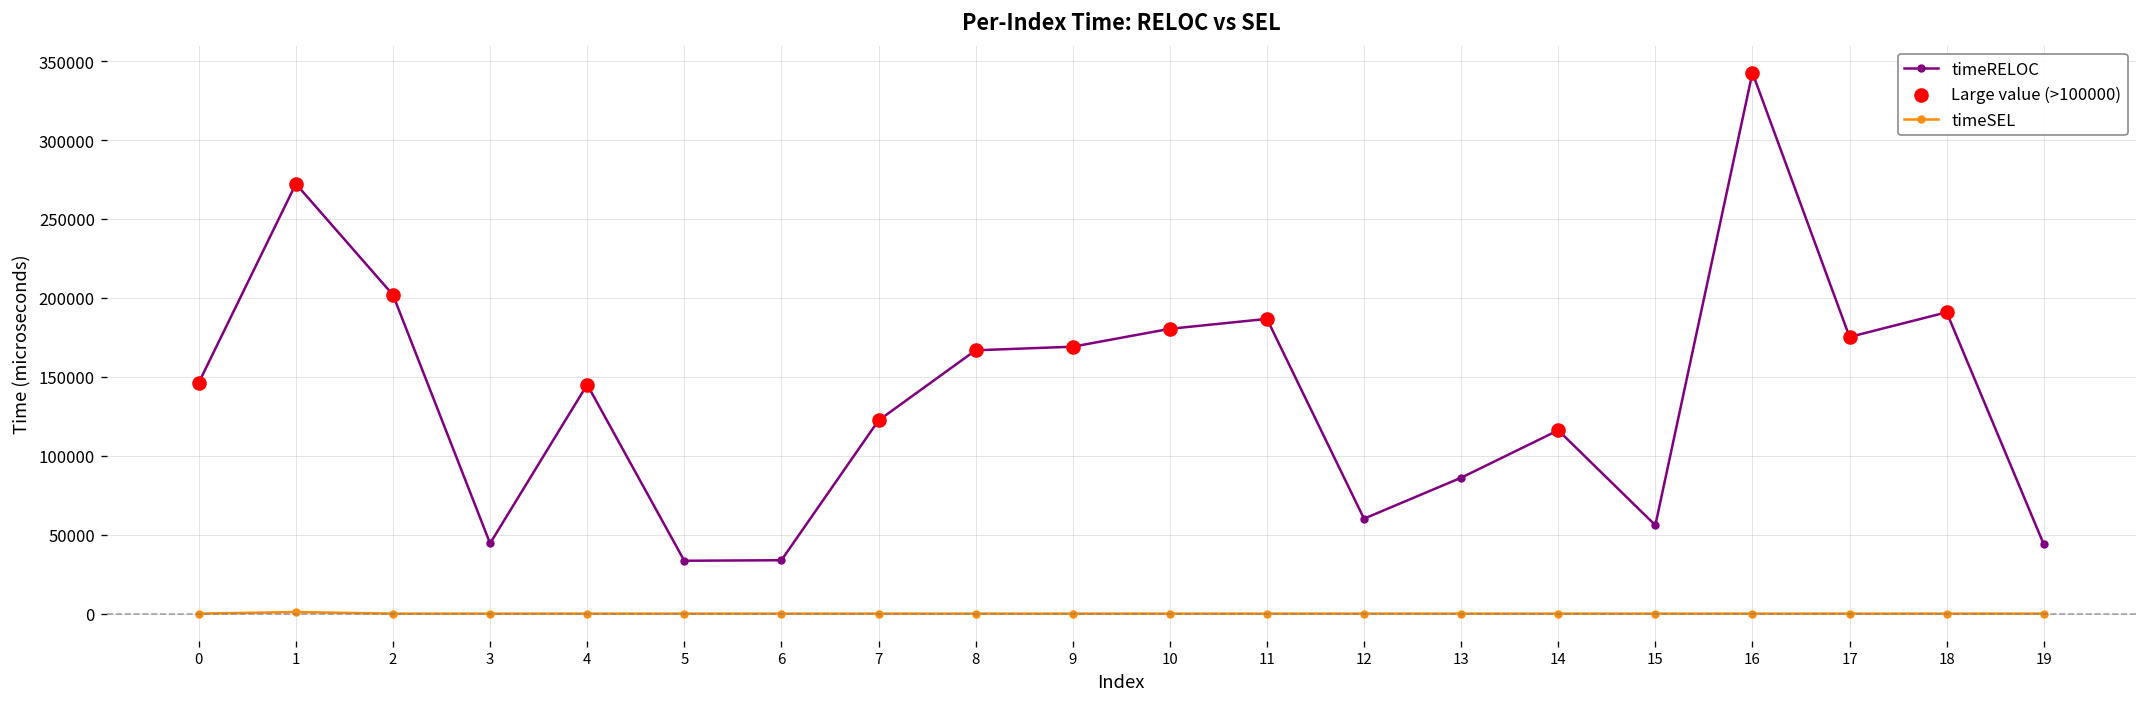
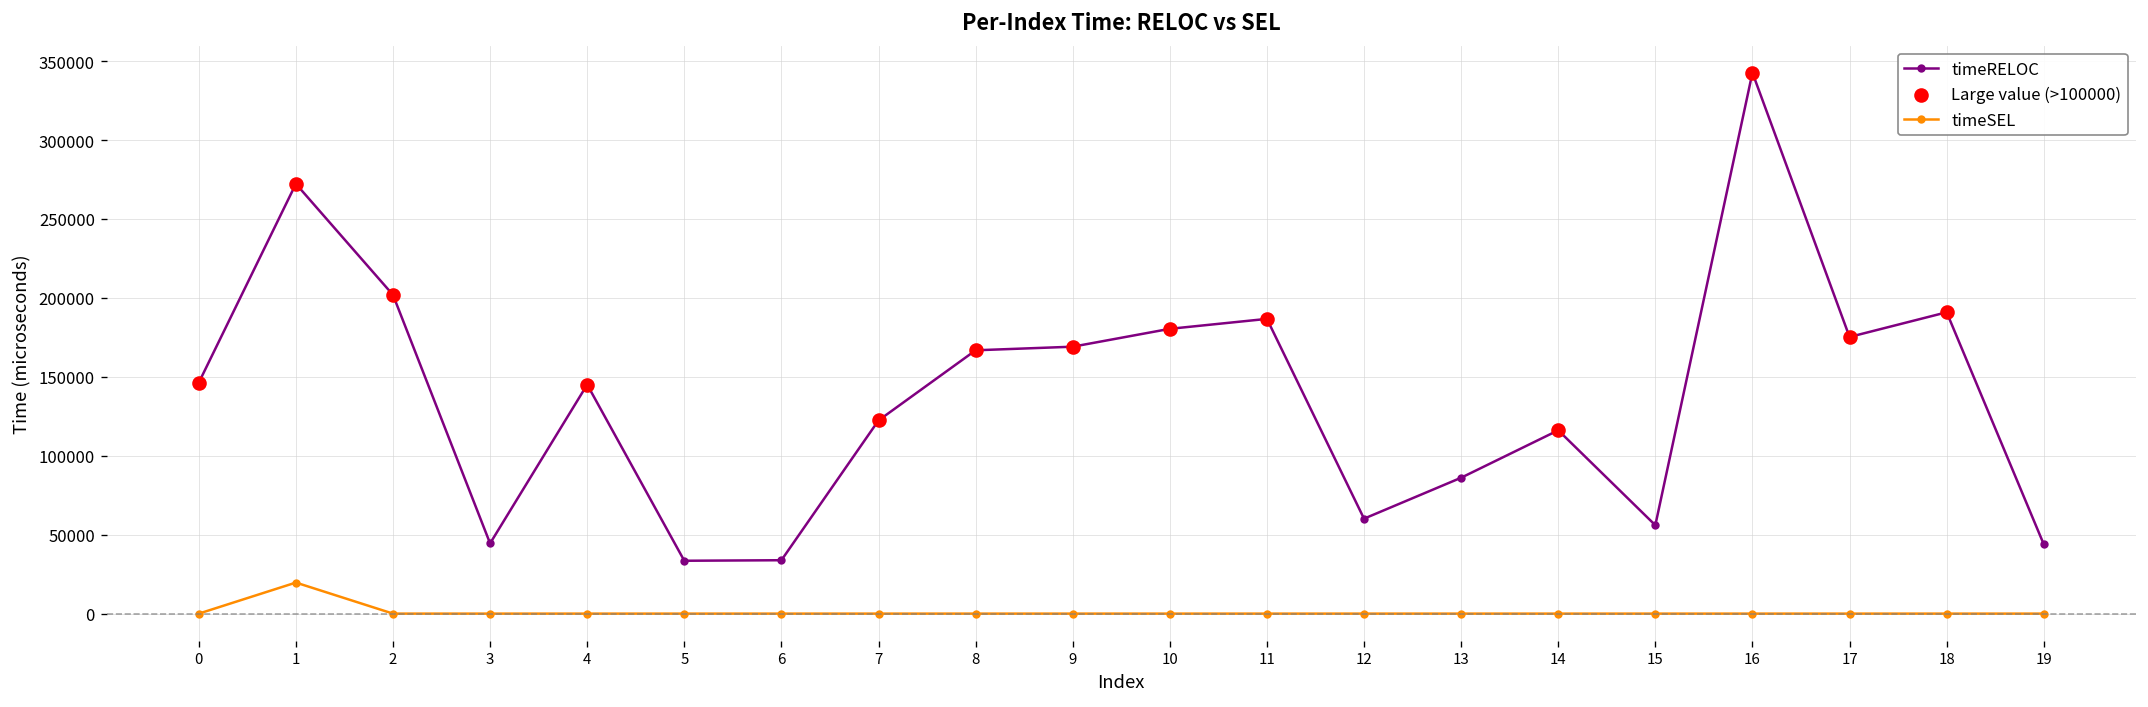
  {
    "timeRELOC": {
      "3": 44000,
      "5": 33000,
      "6": 34000,
      "12": 60000,
      "13": 86000,
      "15": 56000,
      "19": 44000
    },
    "timeSEL": {
      "0": 0,
-     "1": 1000,
+     "1": 20000,
      "2": 0,
      "3": 0,
      "4": 0,
      "5": 0,
      "6": 0,
      "7": 0,
      "8": 0,
      "9": 0,
      "10": 0,
      "11": 0,
      "12": 0,
      "13": 0,
      "14": 0,
      "15": 0,
      "16": 0,
      "17": 0,
      "18": 0,
      "19": 0
    }
  }
